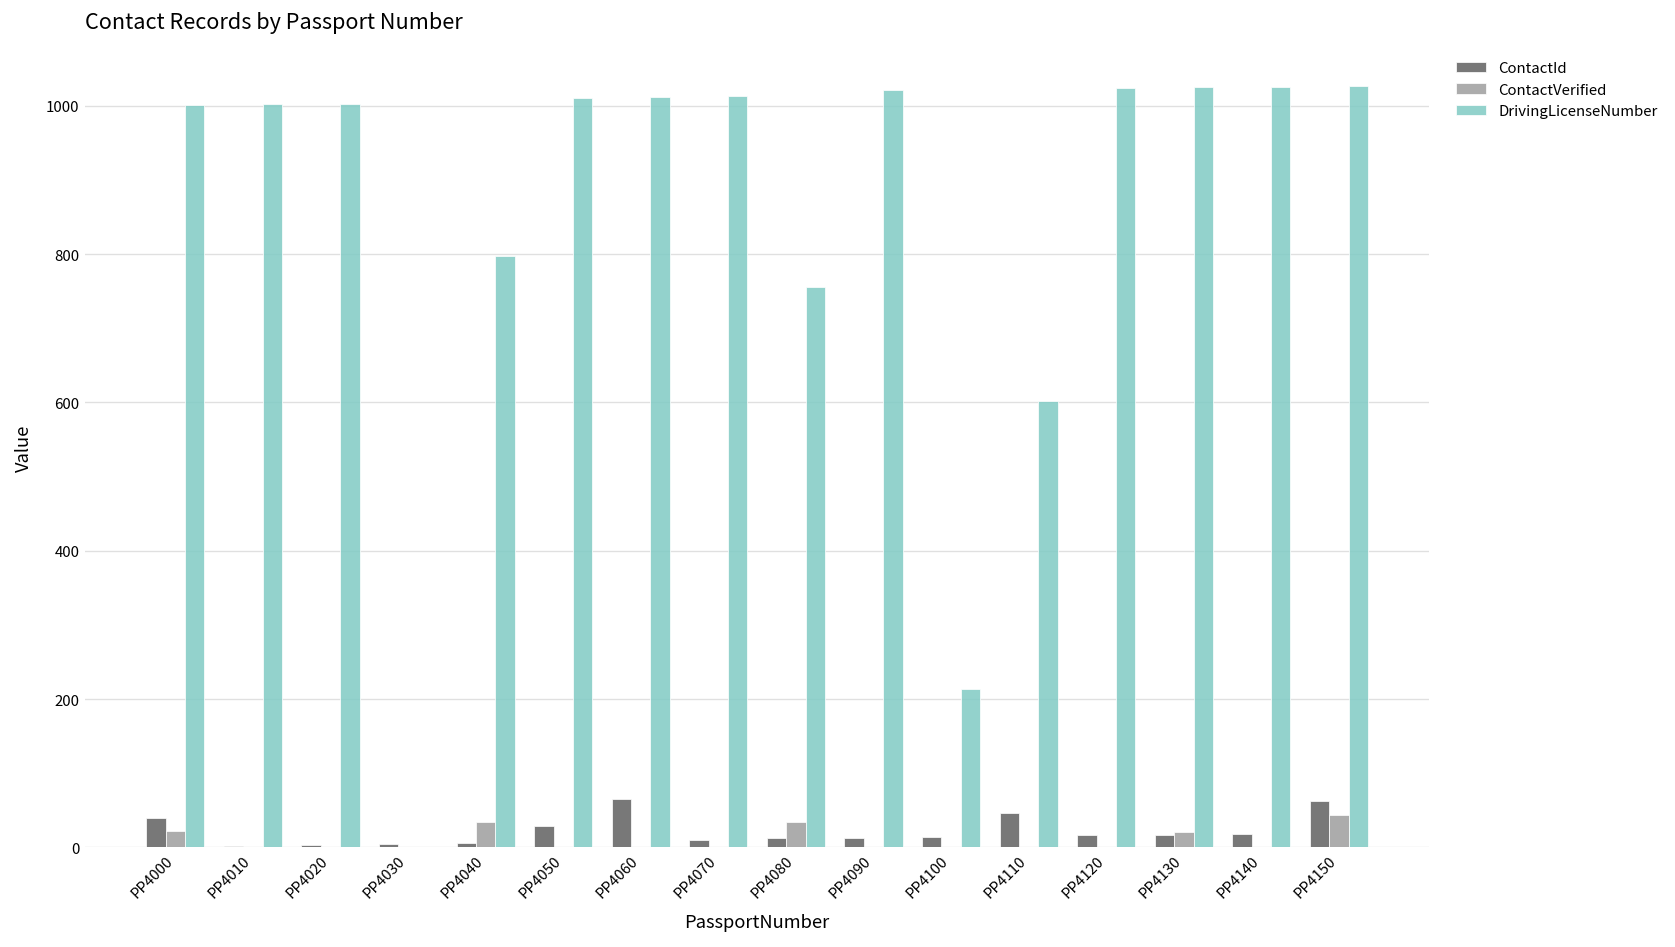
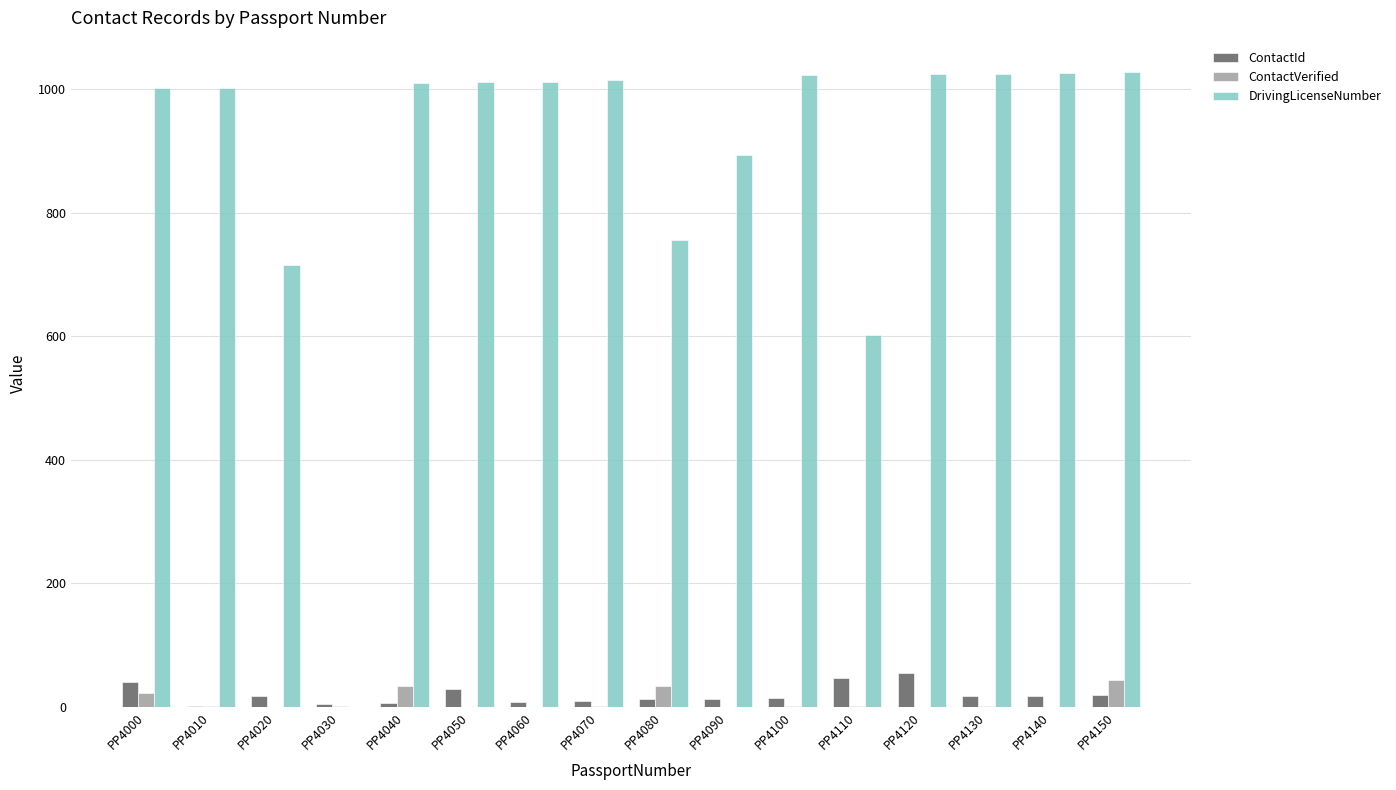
  {
    "ContactId": {
      "PP4000": 40,
-     "PP4020": 0,
+     "PP4020": 20,
      "PP4030": 10,
      "PP4040": 10,
      "PP4050": 30,
-     "PP4060": 70,
+     "PP4060": 10,
      "PP4070": 10,
      "PP4080": 10,
      "PP4090": 10,
      "PP4100": 10,
      "PP4110": 50,
-     "PP4120": 20,
+     "PP4120": 60,
      "PP4130": 20,
      "PP4140": 20,
-     "PP4150": 60
+     "PP4150": 20
    },
    "ContactVerified": {
      "PP4000": 20,
      "PP4020": 0,
      "PP4040": 30,
      "PP4050": 0,
      "PP4060": 0,
      "PP4080": 30,
      "PP4090": 0,
      "PP4120": 0,
-     "PP4130": 20,
+     "PP4130": 0,
      "PP4140": 0,
      "PP4150": 40
    },
    "DrivingLicenseNumber": {
      "PP4000": 1000,
      "PP4010": 1000,
-     "PP4020": 1000,
+     "PP4020": 720,
      "PP4030": 0,
-     "PP4040": 800,
+     "PP4040": 1010,
      "PP4050": 1010,
      "PP4060": 1010,
      "PP4070": 1010,
      "PP4080": 760,
-     "PP4090": 1020,
-     "PP4100": 210,
+     "PP4090": 890,
+     "PP4100": 1020,
      "PP4110": 600,
      "PP4120": 1020,
      "PP4130": 1030,
      "PP4140": 1030,
      "PP4150": 1030
    }
  }
